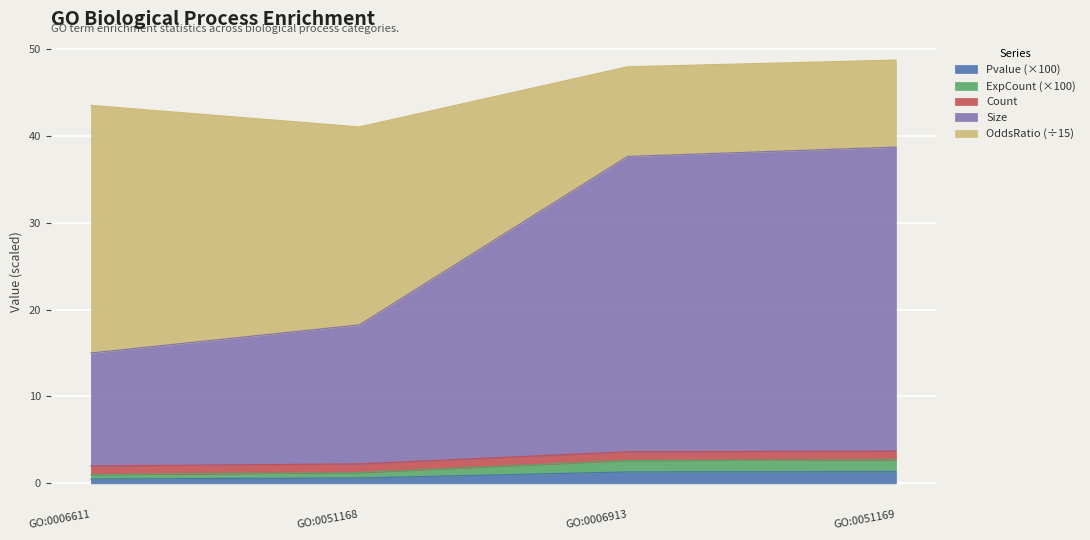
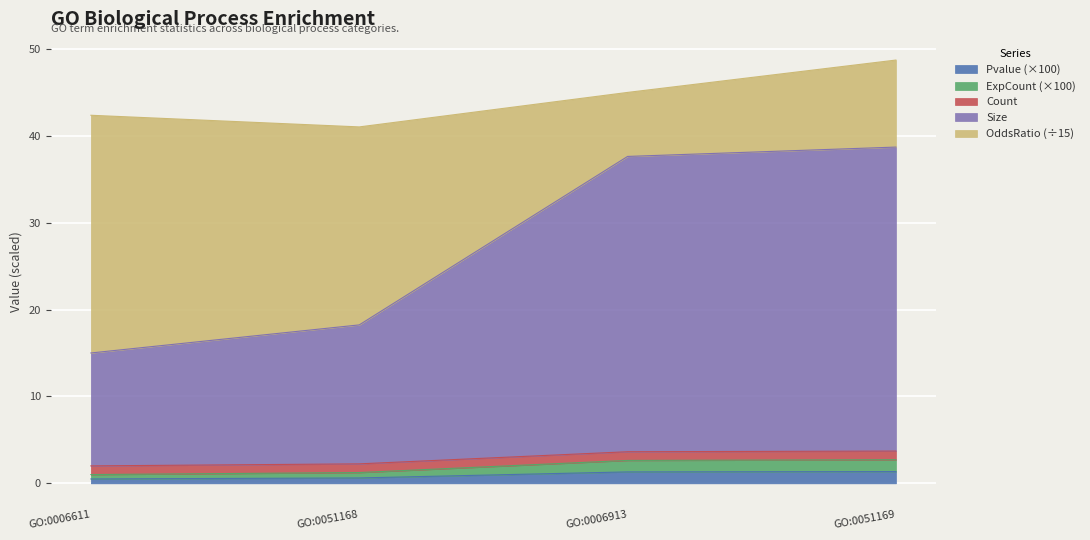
  {
    "ExpCount (×100)": {
      "GO:0006611": 1,
      "GO:0051168": 1,
      "GO:0006913": 1,
      "GO:0051169": 1
    },
    "Count": {
      "GO:0006611": 1,
      "GO:0051168": 1,
      "GO:0006913": 1,
      "GO:0051169": 1
    },
    "OddsRatio (÷15)": {
-     "GO:0006611": 29,
+     "GO:0006611": 27,
      "GO:0051168": 23,
-     "GO:0006913": 10,
+     "GO:0006913": 7,
      "GO:0051169": 10
    }
  }
